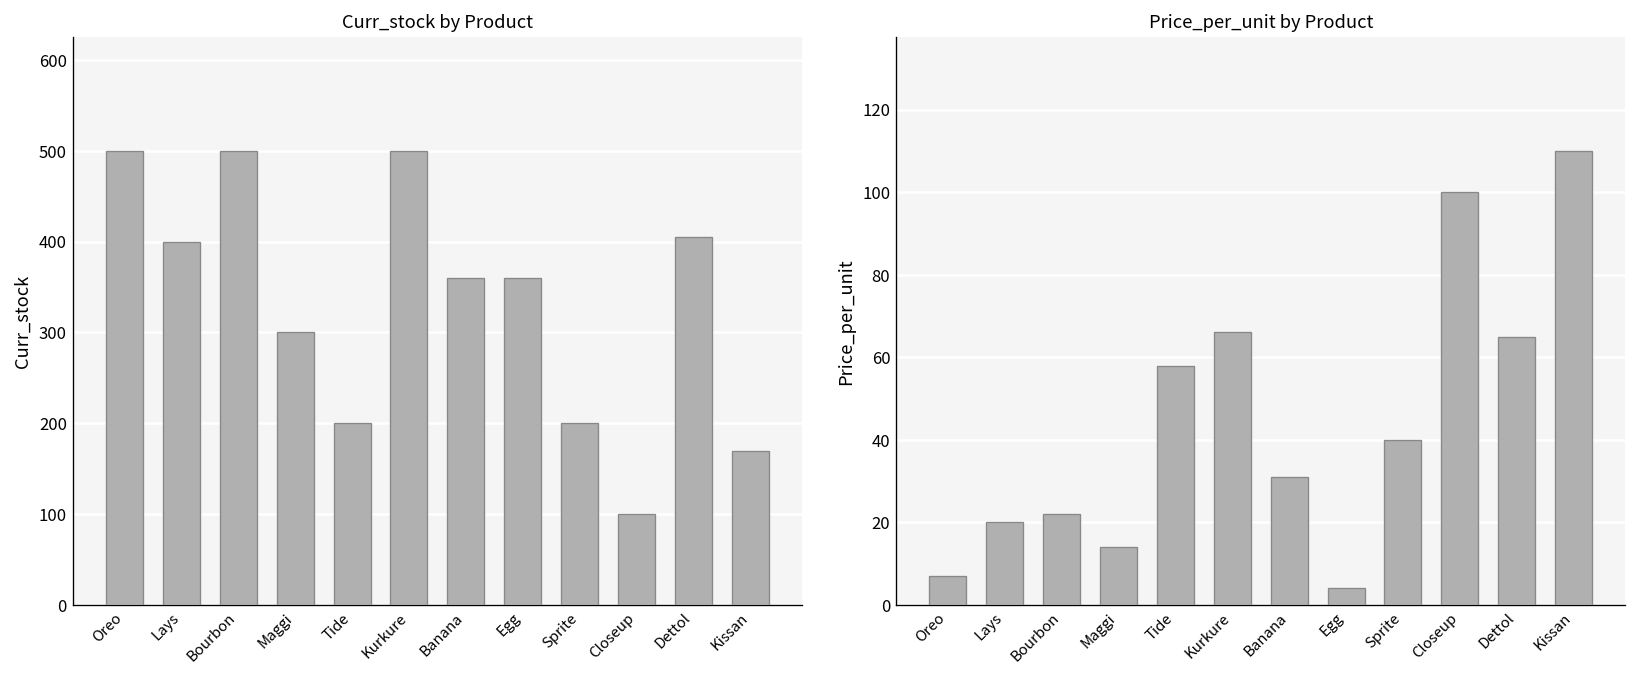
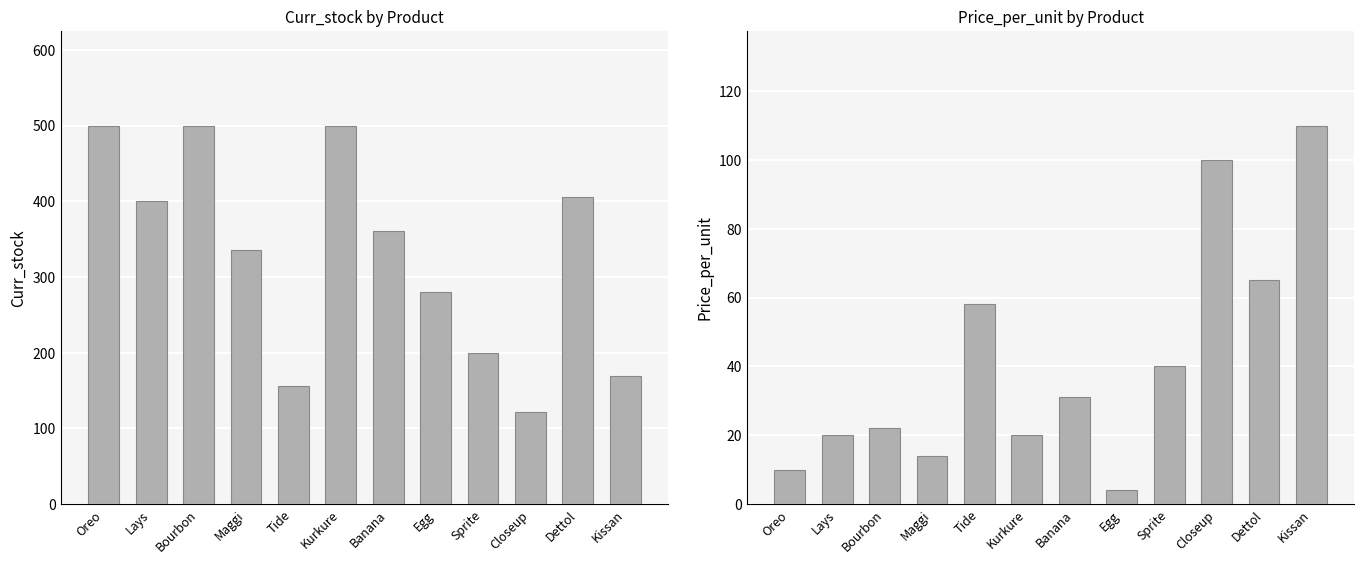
  {
    "Curr_stock by Product": {
      "Oreo": 500,
      "Lays": 400,
      "Bourbon": 500,
-     "Maggi": 300,
-     "Tide": 200,
+     "Maggi": 340,
+     "Tide": 160,
      "Kurkure": 500,
      "Banana": 360,
-     "Egg": 360,
+     "Egg": 280,
      "Sprite": 200,
-     "Closeup": 100,
+     "Closeup": 120,
      "Dettol": 410,
      "Kissan": 170
    },
    "Price_per_unit by Product": {
-     "Oreo": 7,
+     "Oreo": 10,
      "Lays": 20,
      "Bourbon": 22,
      "Maggi": 14,
      "Tide": 58,
-     "Kurkure": 66,
+     "Kurkure": 20,
      "Banana": 31,
      "Egg": 4,
      "Sprite": 40,
      "Closeup": 100,
      "Dettol": 65,
      "Kissan": 110
    }
  }
